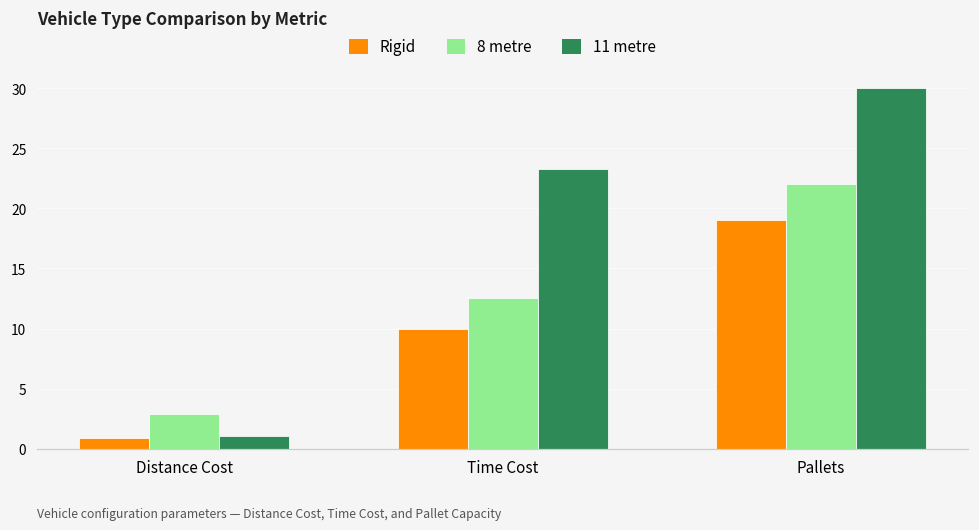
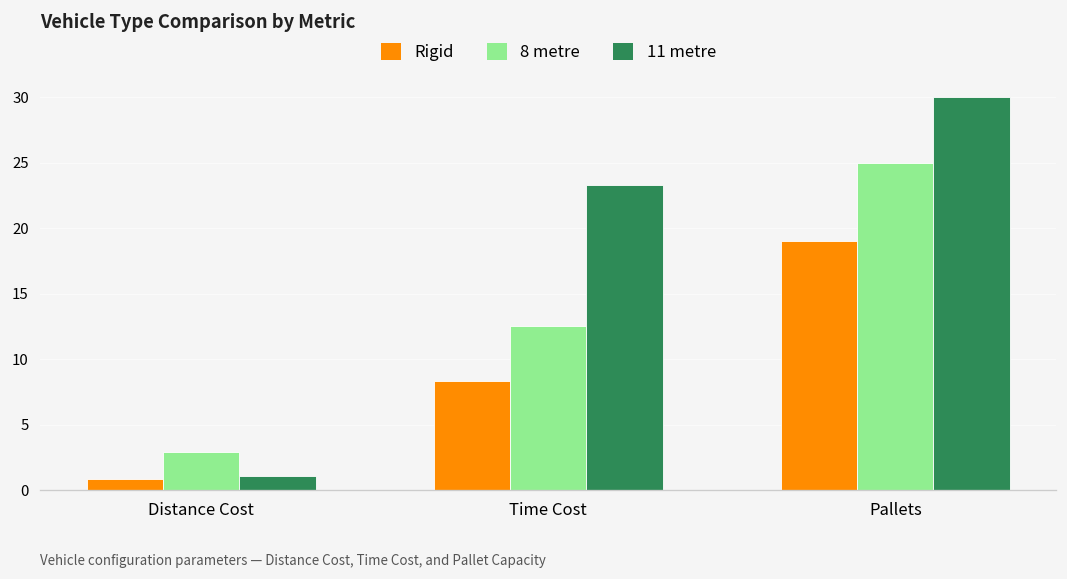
  {
    "Rigid": {
      "Distance Cost": 0.9,
-     "Time Cost": 9.9,
+     "Time Cost": 8.4,
      "Pallets": 19.0
    },
    "8 metre": {
      "Distance Cost": 3,
      "Time Cost": 12.5,
-     "Pallets": 22
+     "Pallets": 25
    },
    "11 metre": {
      "Distance Cost": 1.1,
      "Time Cost": 23.3,
      "Pallets": 30.0
    }
  }
